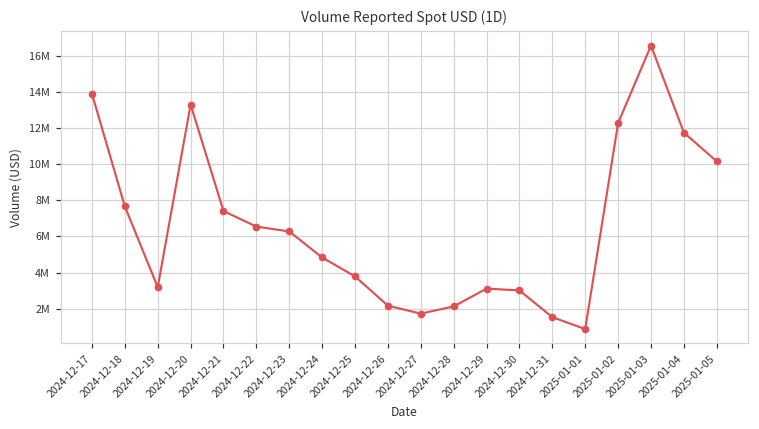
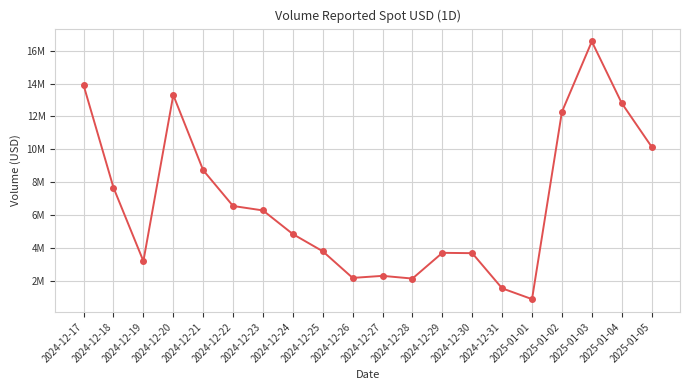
  {
    "2024-12-17": 13900000,
    "2024-12-18": 7700000,
    "2024-12-19": 3200000,
    "2024-12-20": 13300000,
-   "2024-12-21": 7400000,
+   "2024-12-21": 8700000,
    "2024-12-22": 6500000,
    "2024-12-23": 6300000,
    "2024-12-24": 4800000,
    "2024-12-25": 3800000,
    "2024-12-26": 2200000,
-   "2024-12-27": 1700000,
+   "2024-12-27": 2300000,
    "2024-12-28": 2100000,
-   "2024-12-29": 3100000,
-   "2024-12-30": 3000000,
+   "2024-12-29": 3700000,
+   "2024-12-30": 3700000,
    "2024-12-31": 1500000,
    "2025-01-01": 900000,
    "2025-01-02": 12300000,
    "2025-01-03": 16600000,
-   "2025-01-04": 11800000,
+   "2025-01-04": 12800000,
    "2025-01-05": 10200000
  }
